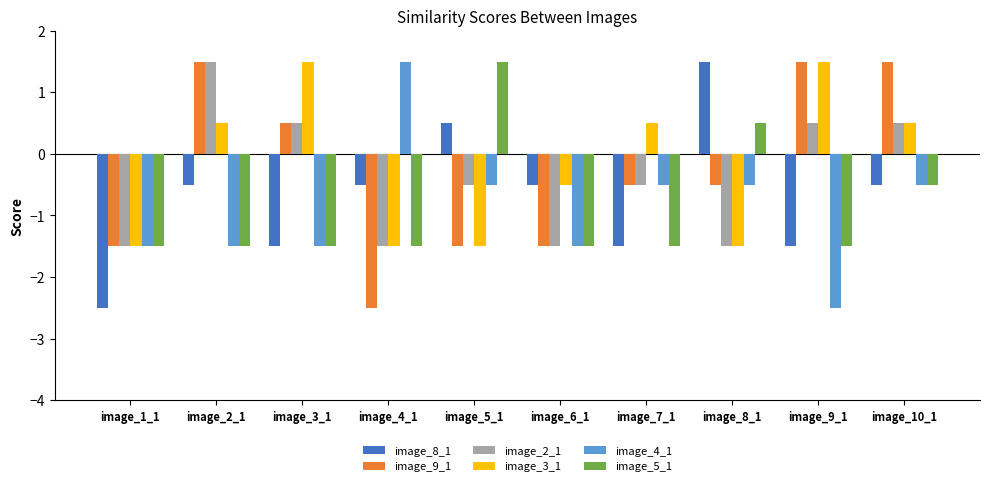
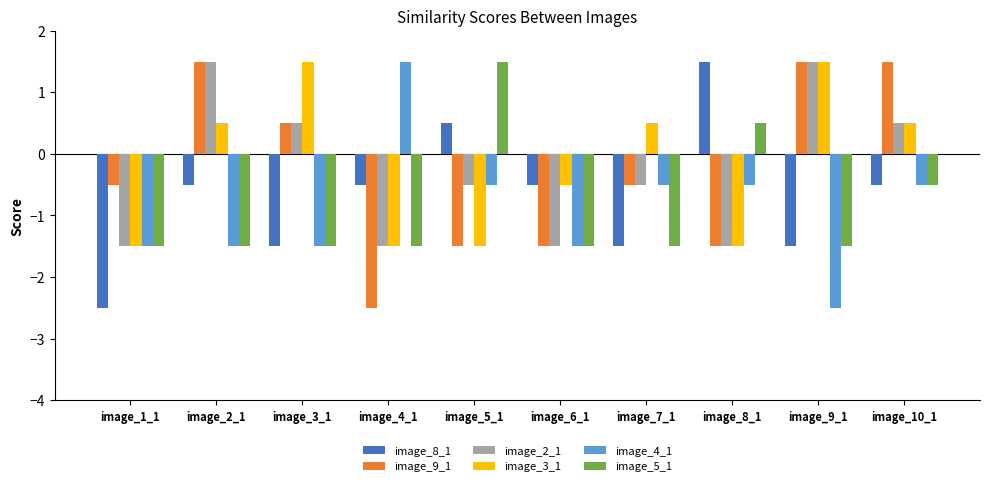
  {
    "image_9_1": {
-     "image_1_1": -1.5,
+     "image_1_1": -0.5,
      "image_2_1": 1.5,
      "image_3_1": 0.5,
      "image_4_1": -2.5,
      "image_5_1": -1.5,
      "image_6_1": -1.5,
      "image_7_1": -0.5,
-     "image_8_1": -0.5,
+     "image_8_1": -1.5,
      "image_9_1": 1.5,
      "image_10_1": 1.5
    },
    "image_2_1": {
      "image_1_1": -1.5,
      "image_2_1": 1.5,
      "image_3_1": 0.5,
      "image_4_1": -1.5,
      "image_5_1": -0.5,
      "image_6_1": -1.5,
      "image_7_1": -0.5,
      "image_8_1": -1.5,
-     "image_9_1": 0.5,
+     "image_9_1": 1.5,
      "image_10_1": 0.5
    },
    "image_3_1": {
      "image_1_1": -1.5,
      "image_2_1": 0.5,
      "image_3_1": 1.5,
      "image_4_1": -1.5,
      "image_5_1": -1.5,
      "image_6_1": -0.5,
      "image_7_1": 0.5,
      "image_8_1": -1.5,
      "image_9_1": 1.5,
      "image_10_1": 0.5
    },
    "image_5_1": {
      "image_1_1": -1.5,
      "image_2_1": -1.5,
      "image_3_1": -1.5,
      "image_4_1": -1.5,
      "image_5_1": 1.5,
      "image_6_1": -1.5,
      "image_7_1": -1.5,
      "image_8_1": 0.5,
      "image_9_1": -1.5,
      "image_10_1": -0.5
    }
  }
